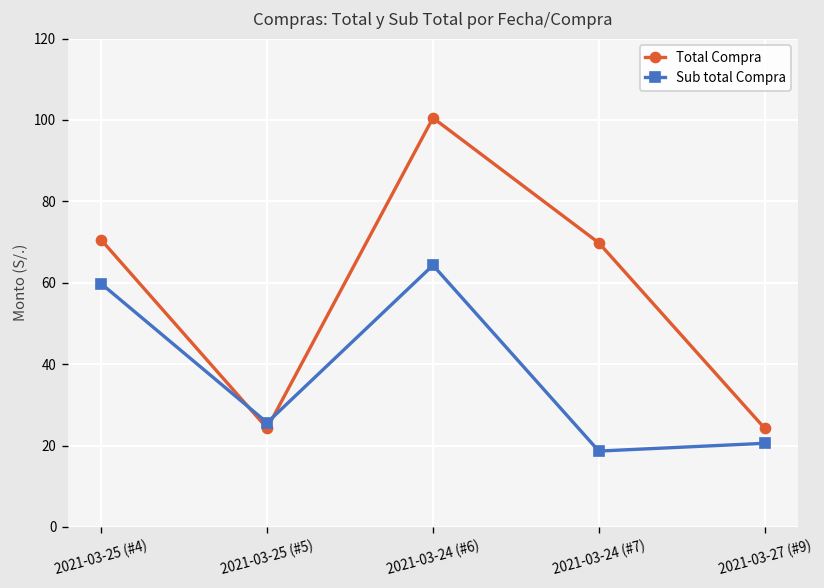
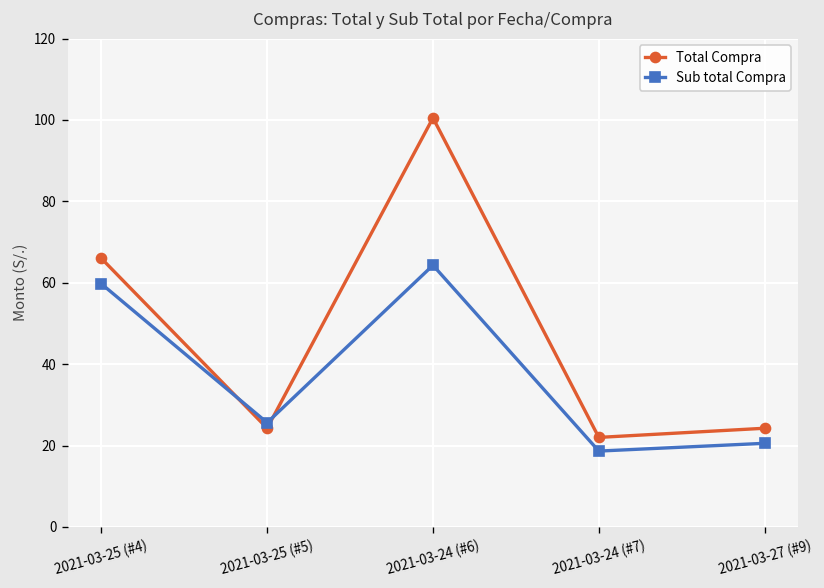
  {
    "Total Compra": {
-     "2021-03-25 (#4)": 71,
+     "2021-03-25 (#4)": 66,
      "2021-03-25 (#5)": 24,
      "2021-03-24 (#6)": 101,
-     "2021-03-24 (#7)": 70,
+     "2021-03-24 (#7)": 22,
      "2021-03-27 (#9)": 24
    },
    "Sub total Compra": {
      "2021-03-25 (#4)": 60,
      "2021-03-25 (#5)": 26,
      "2021-03-24 (#6)": 64,
      "2021-03-24 (#7)": 19,
      "2021-03-27 (#9)": 21
    }
  }
